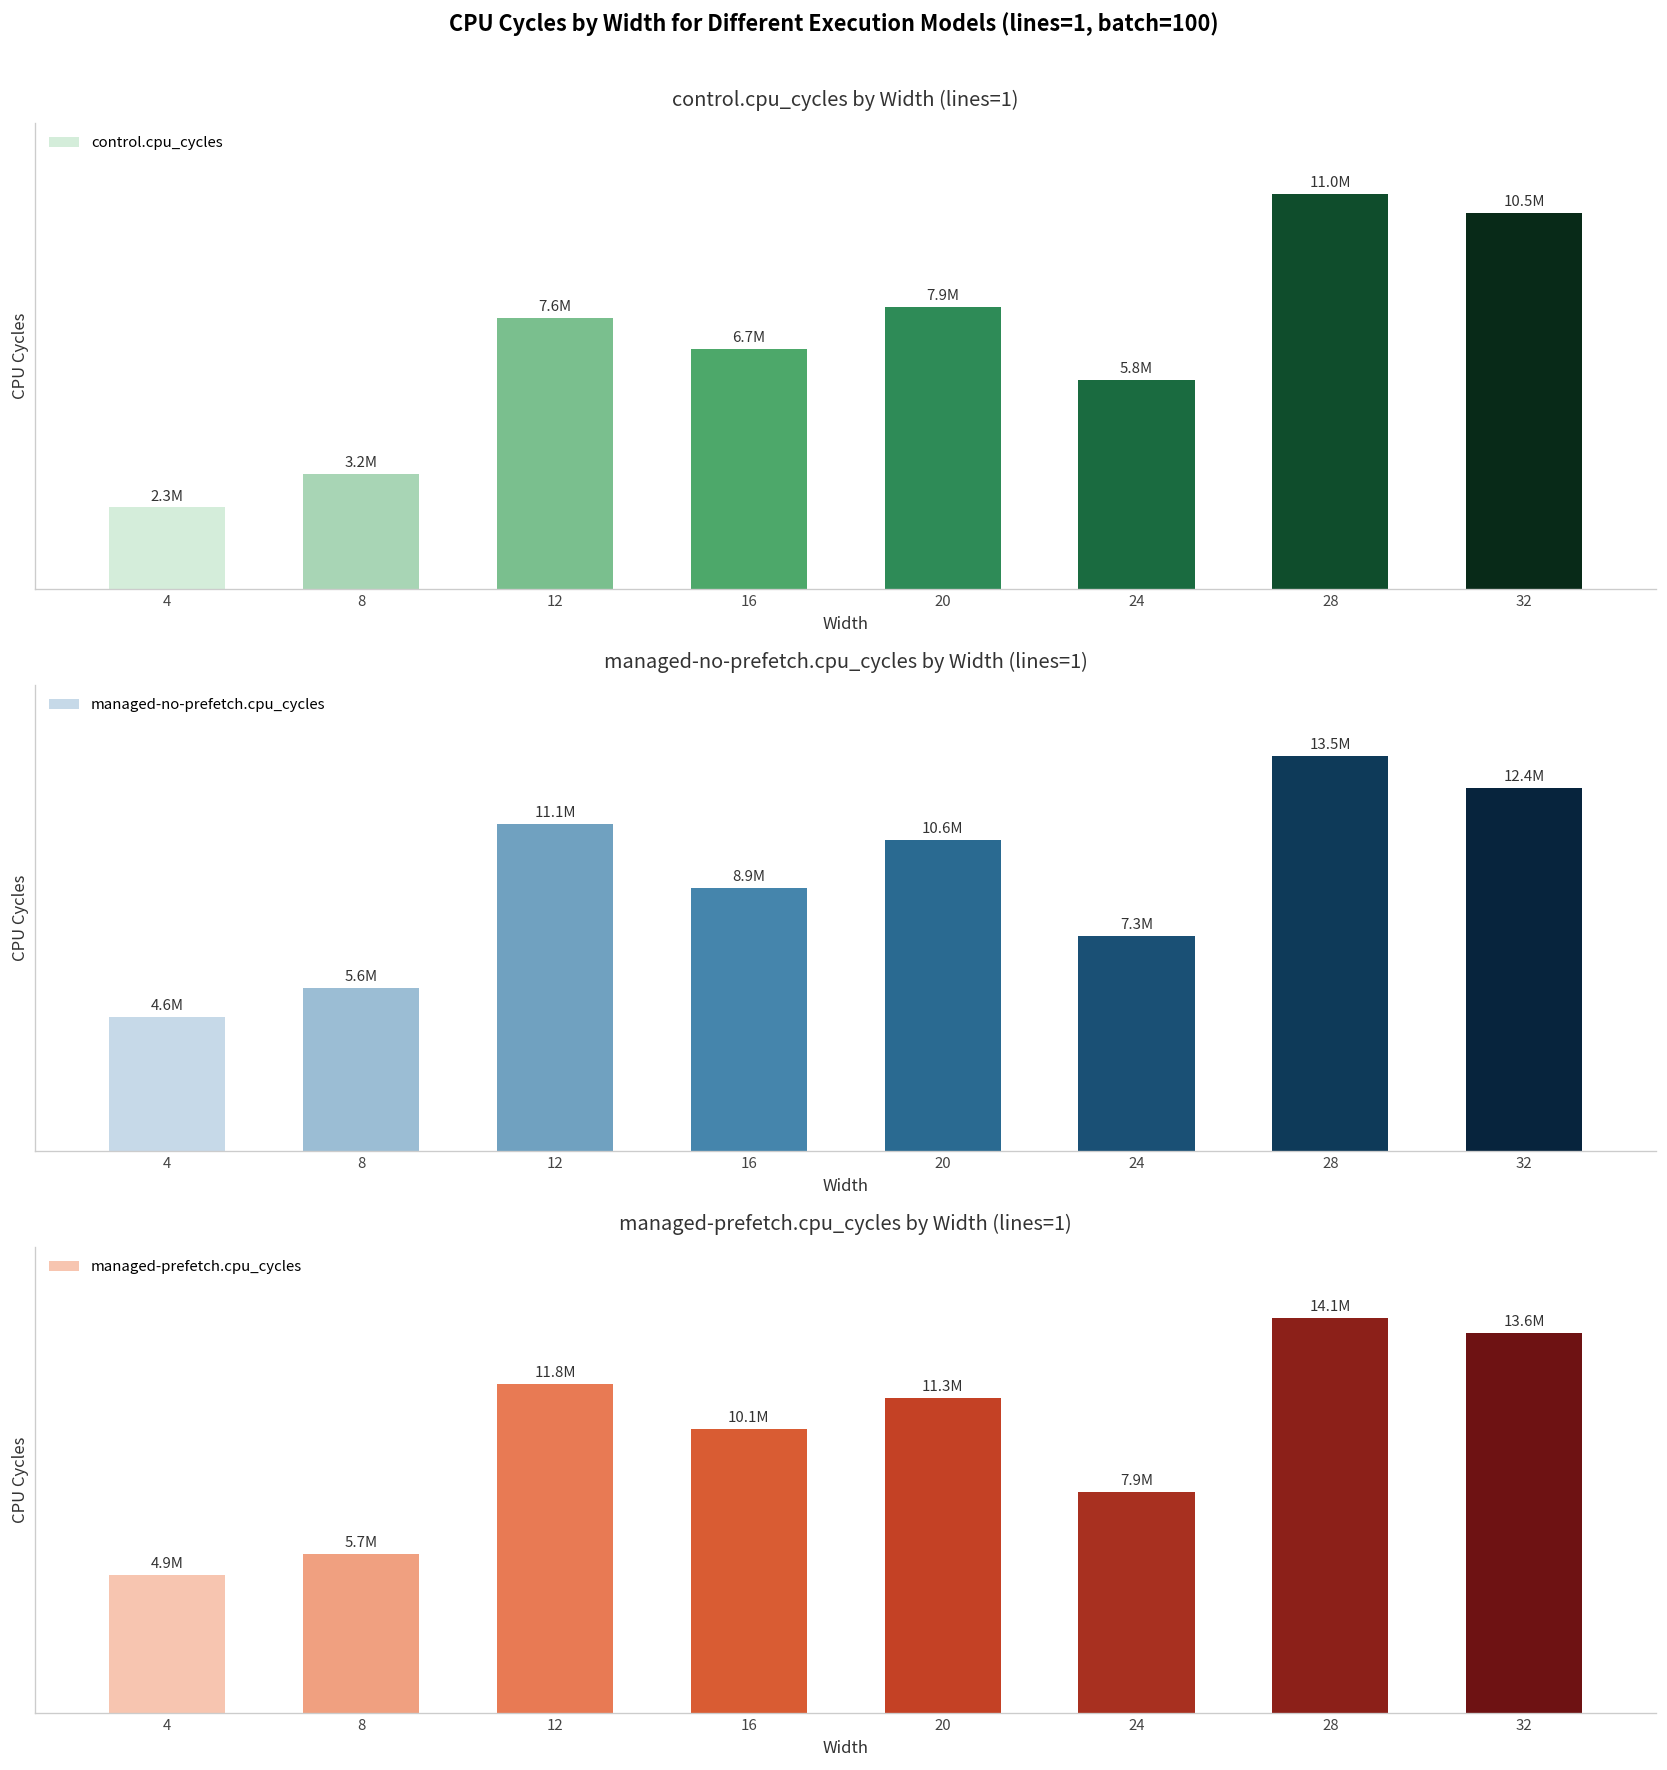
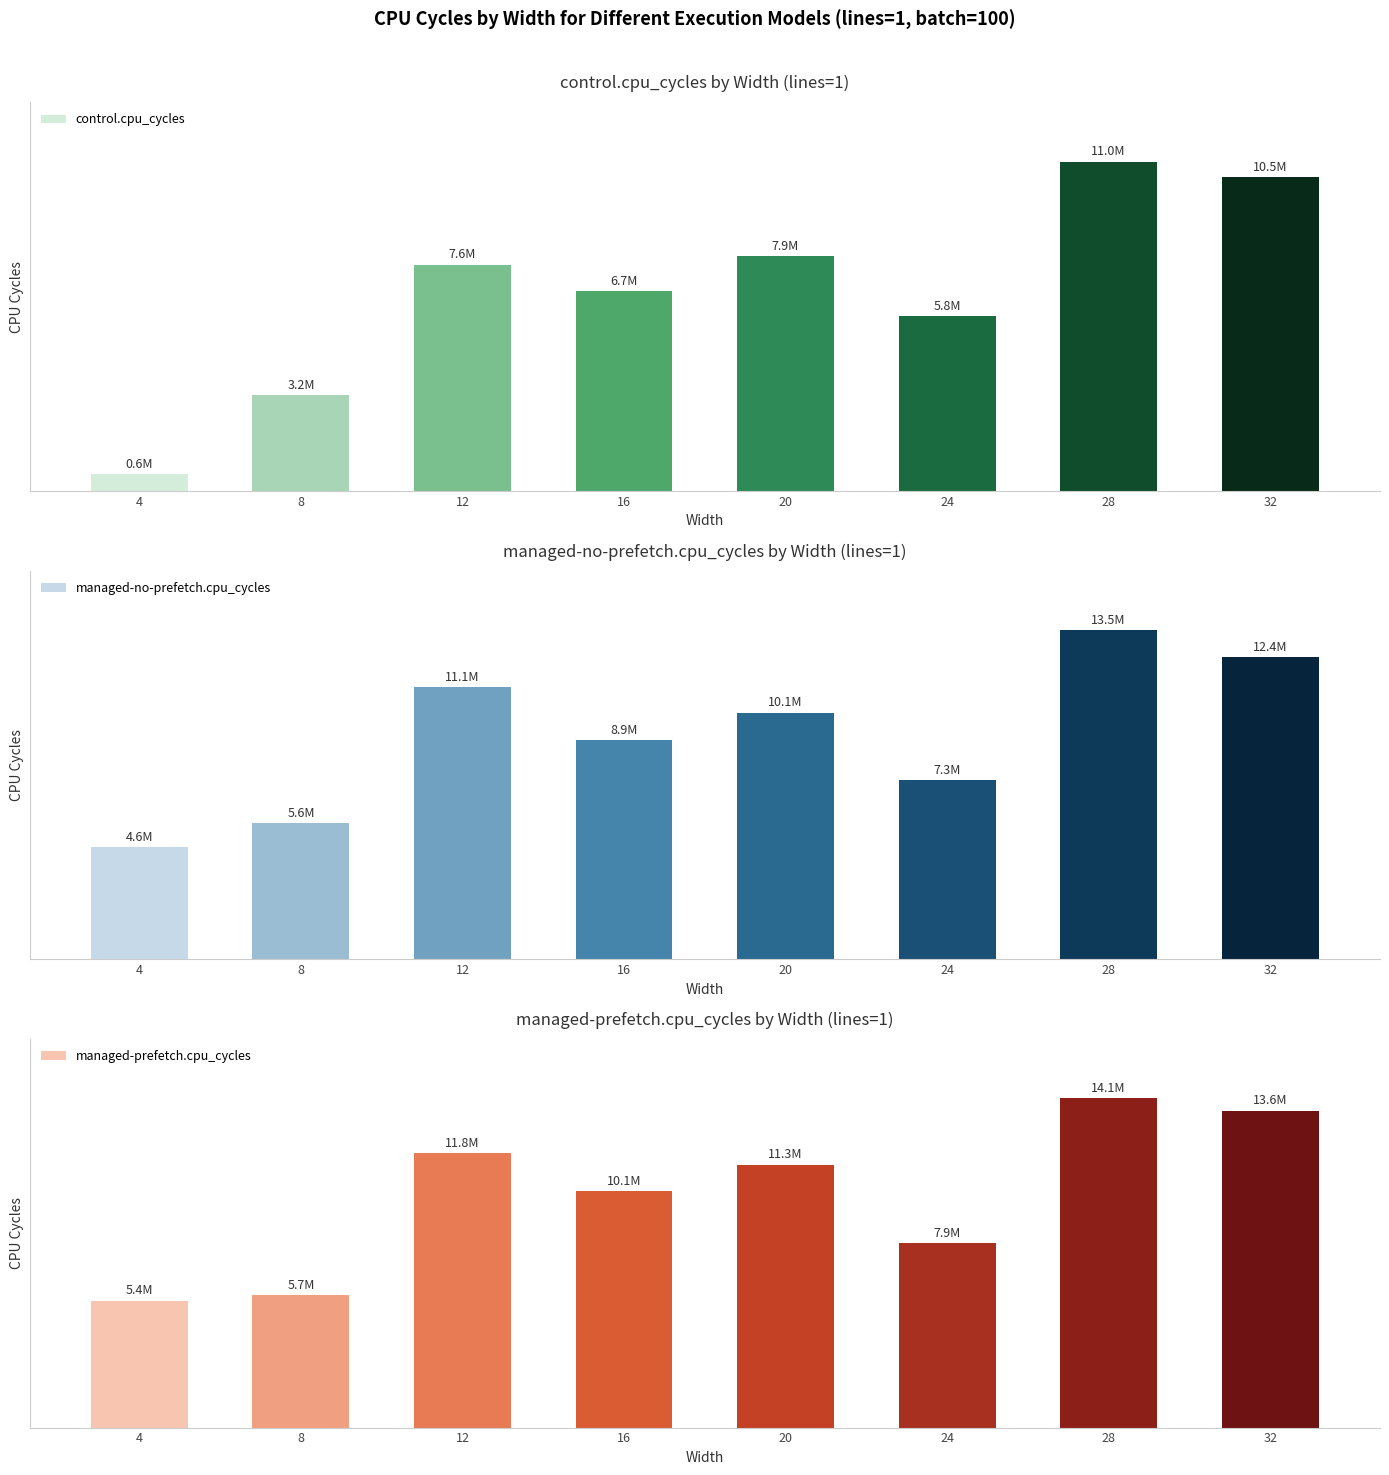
  {
    "control.cpu_cycles by Width (lines=1)": {
-     "4": "2.3M",
+     "4": "0.6M",
      "8": "3.2M",
      "12": "7.6M",
      "16": "6.7M",
      "20": "7.9M",
      "24": "5.8M",
      "28": "11.0M",
      "32": "10.5M"
    },
    "managed-no-prefetch.cpu_cycles by Width (lines=1)": {
      "4": "4.6M",
      "8": "5.6M",
      "12": "11.1M",
      "16": "8.9M",
-     "20": "10.6M",
+     "20": "10.1M",
      "24": "7.3M",
      "28": "13.5M",
      "32": "12.4M"
    },
    "managed-prefetch.cpu_cycles by Width (lines=1)": {
-     "4": "4.9M",
+     "4": "5.4M",
      "8": "5.7M",
      "12": "11.8M",
      "16": "10.1M",
      "20": "11.3M",
      "24": "7.9M",
      "28": "14.1M",
      "32": "13.6M"
    }
  }
